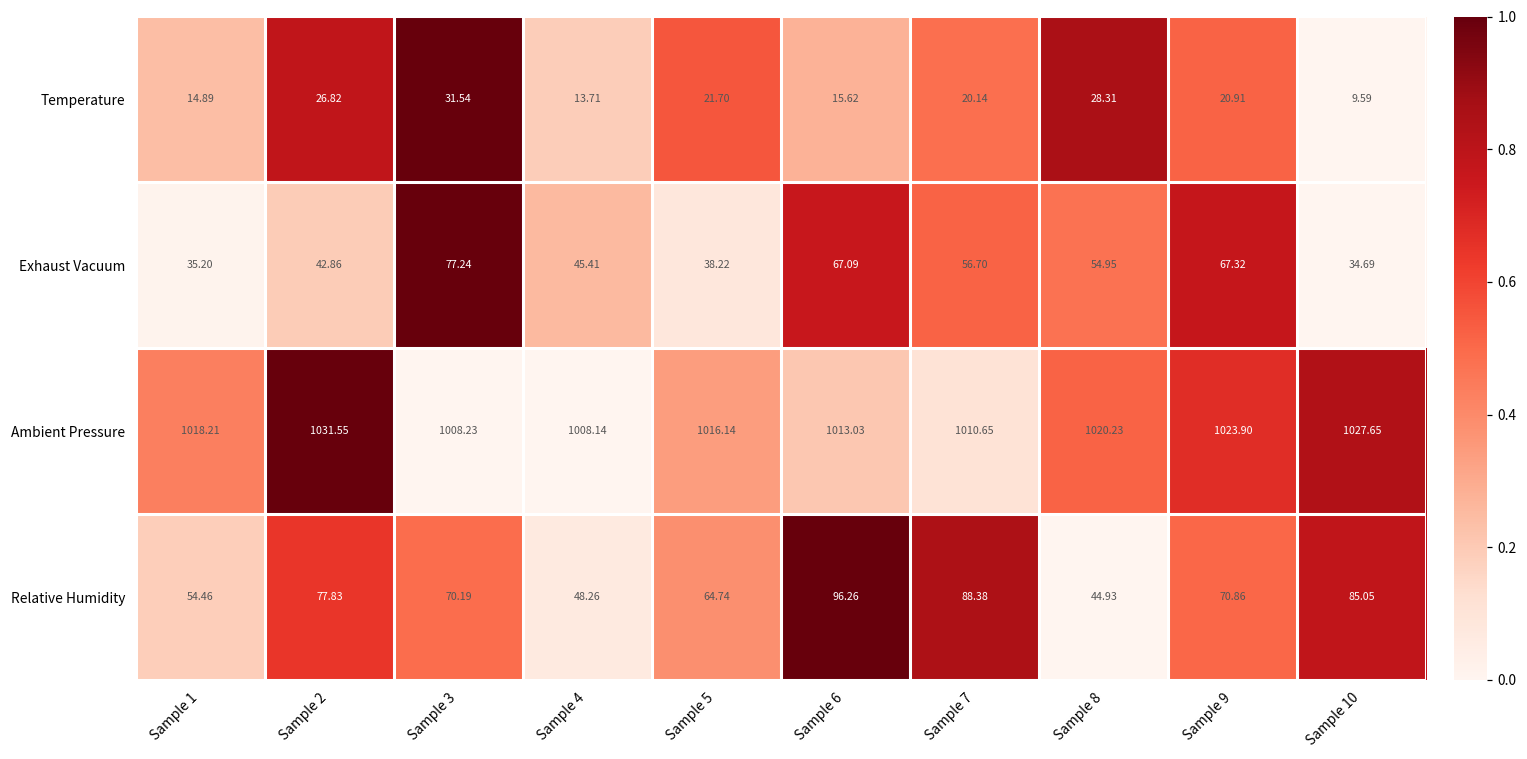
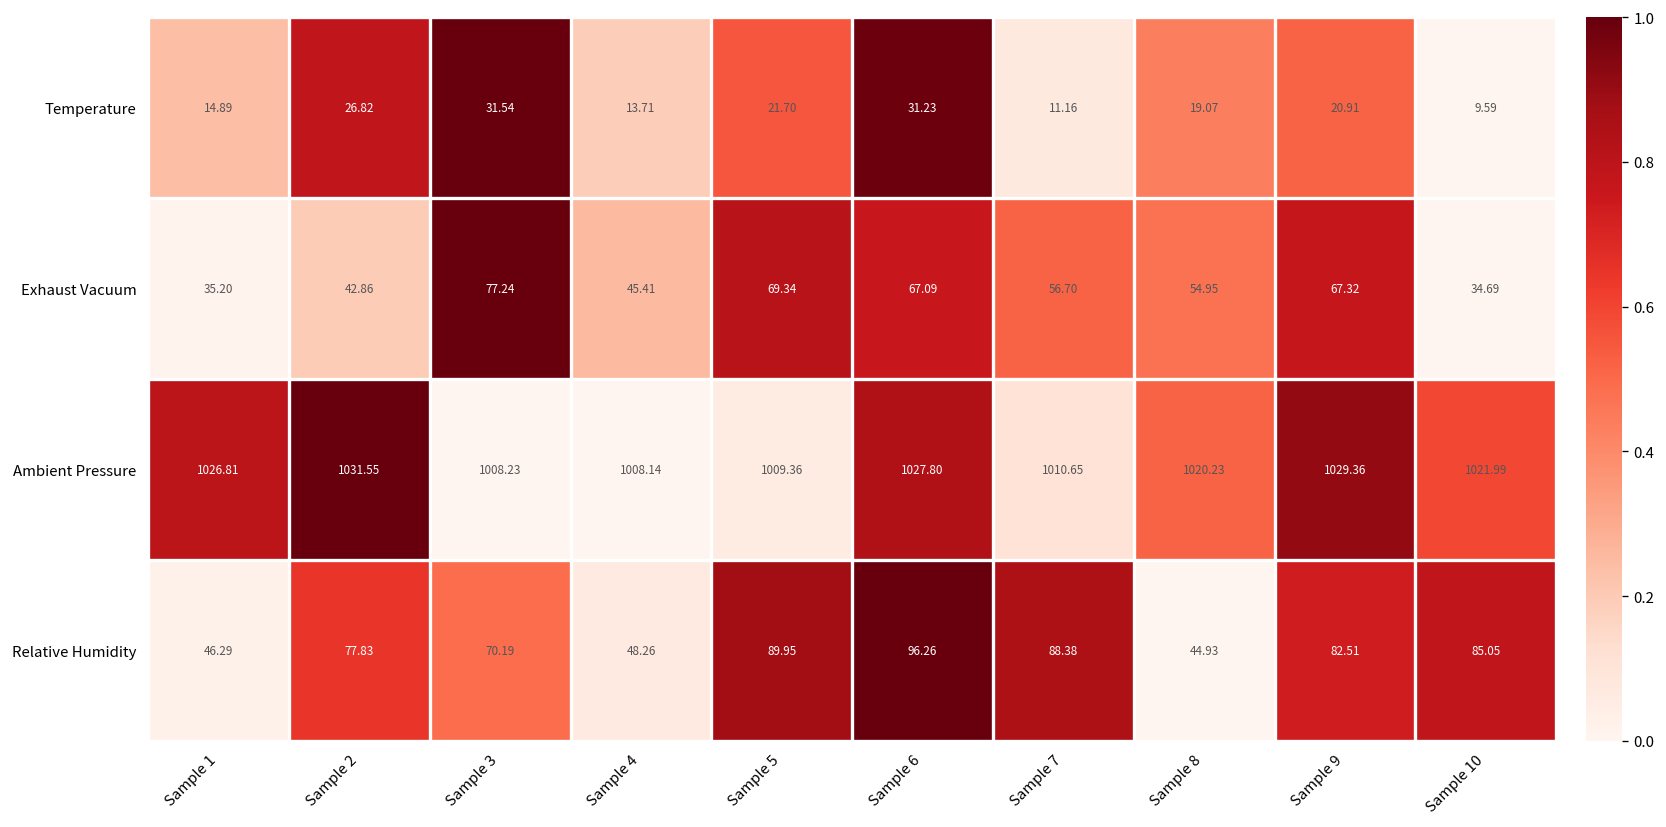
  {
    "Temperature": {
      "Sample 1": 14.89,
      "Sample 2": 26.82,
      "Sample 3": 31.54,
      "Sample 4": 13.71,
      "Sample 5": 21.70,
-     "Sample 6": 15.62,
-     "Sample 7": 20.14,
-     "Sample 8": 28.31,
+     "Sample 6": 31.23,
+     "Sample 7": 11.16,
+     "Sample 8": 19.07,
      "Sample 9": 20.91,
      "Sample 10": 9.59
    },
    "Exhaust Vacuum": {
      "Sample 1": 35.20,
      "Sample 2": 42.86,
      "Sample 3": 77.24,
      "Sample 4": 45.41,
-     "Sample 5": 38.22,
+     "Sample 5": 69.34,
      "Sample 6": 67.09,
      "Sample 7": 56.70,
      "Sample 8": 54.95,
      "Sample 9": 67.32,
      "Sample 10": 34.69
    },
    "Ambient Pressure": {
-     "Sample 1": 1018.21,
+     "Sample 1": 1026.81,
      "Sample 2": 1031.55,
      "Sample 3": 1008.23,
      "Sample 4": 1008.14,
-     "Sample 5": 1016.14,
-     "Sample 6": 1013.03,
+     "Sample 5": 1009.36,
+     "Sample 6": 1027.80,
      "Sample 7": 1010.65,
      "Sample 8": 1020.23,
-     "Sample 9": 1023.90,
-     "Sample 10": 1027.65
+     "Sample 9": 1029.36,
+     "Sample 10": 1021.99
    },
    "Relative Humidity": {
-     "Sample 1": 54.46,
+     "Sample 1": 46.29,
      "Sample 2": 77.83,
      "Sample 3": 70.19,
      "Sample 4": 48.26,
-     "Sample 5": 64.74,
+     "Sample 5": 89.95,
      "Sample 6": 96.26,
      "Sample 7": 88.38,
      "Sample 8": 44.93,
-     "Sample 9": 70.86,
+     "Sample 9": 82.51,
      "Sample 10": 85.05
    }
  }
